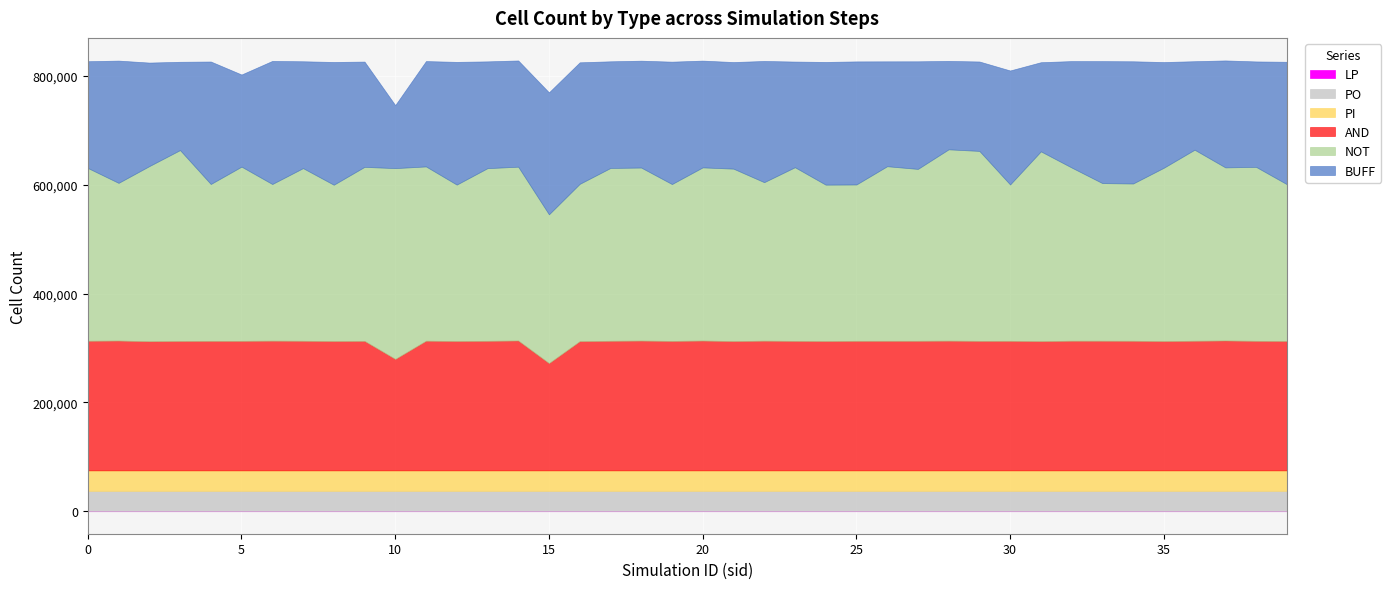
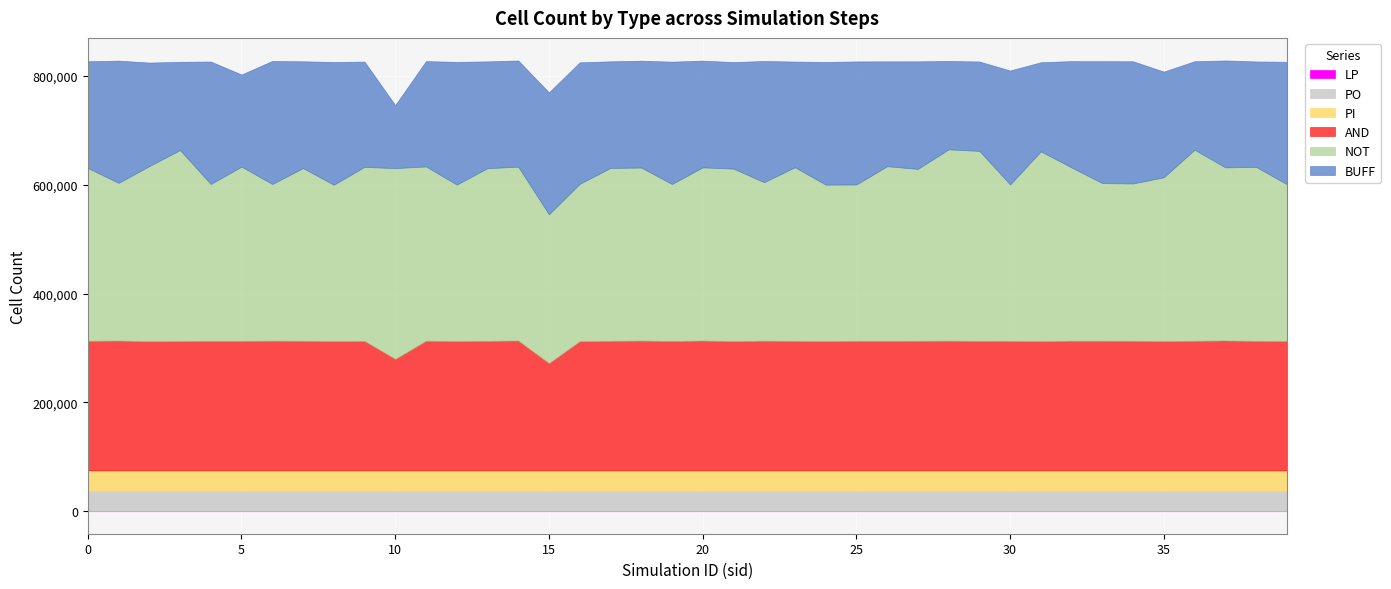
  {
    "PO": {
      "0": "40,000",
      "5": "40,000",
      "10": "40,000",
      "15": "40,000",
      "20": "40,000",
      "25": "40,000",
      "30": "40,000",
      "35": "40,000"
    },
    "PI": {
      "0": "40,000",
      "5": "40,000",
      "10": "40,000",
      "15": "40,000",
      "20": "40,000",
      "25": "40,000",
      "30": "40,000",
      "35": "40,000"
    },
    "AND": {
      "0": "240,000",
      "5": "240,000",
      "10": "200,000",
      "15": "200,000",
      "20": "240,000",
      "25": "240,000",
      "30": "240,000",
      "35": "240,000"
    },
    "NOT": {
      "0": "320,000",
      "5": "320,000",
      "10": "350,000",
      "15": "270,000",
      "20": "320,000",
      "25": "290,000",
      "30": "290,000",
-     "35": "320,000"
+     "35": "300,000"
    },
    "BUFF": {
      "0": "200,000",
      "5": "170,000",
      "10": "120,000",
      "15": "220,000",
      "20": "200,000",
      "25": "230,000",
      "30": "210,000",
      "35": "190,000"
    }
  }
